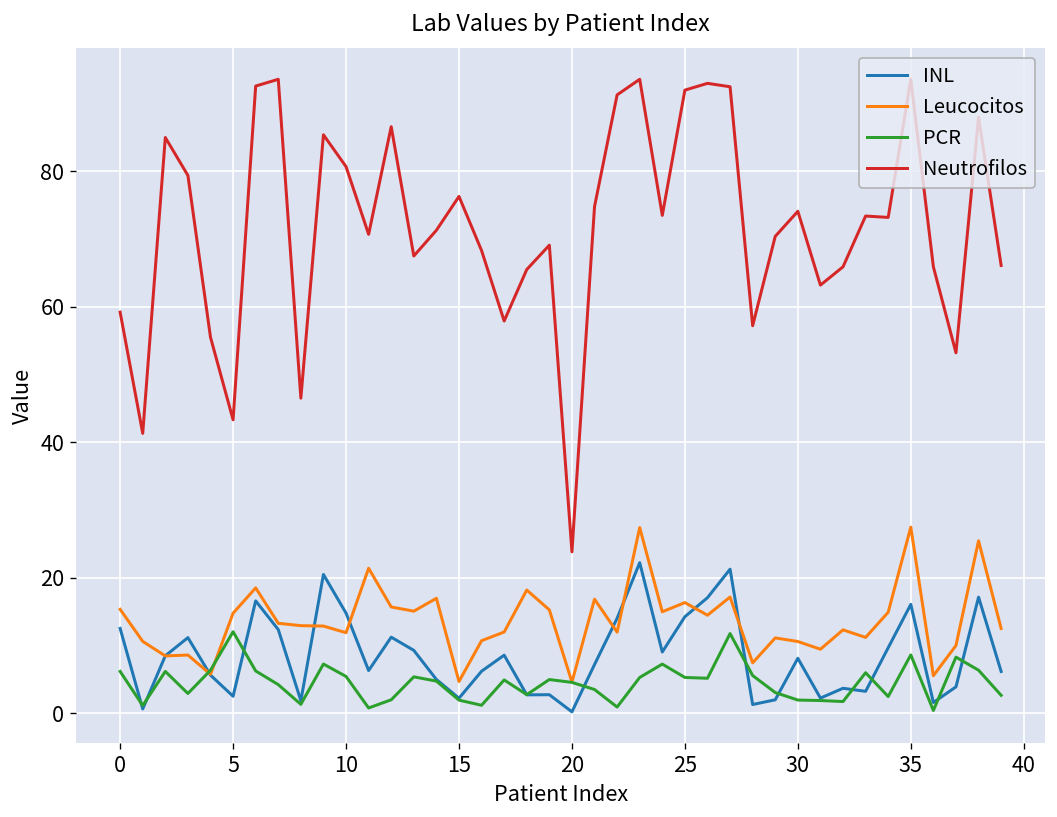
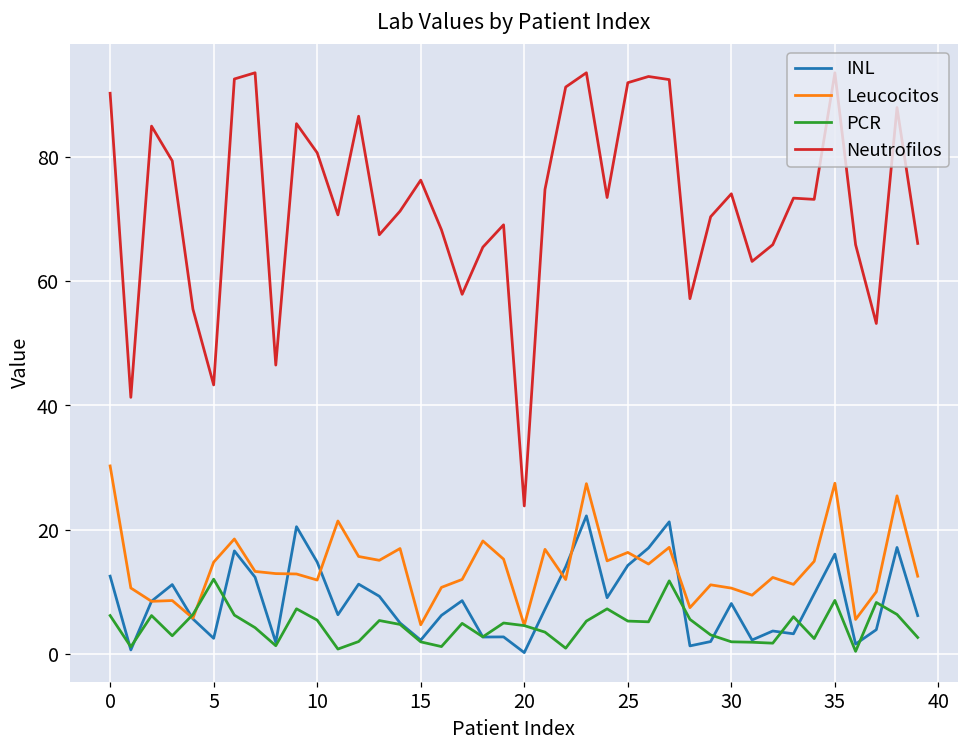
  {
    "INL": {
      "0": 12,
      "5": 2,
      "10": 15,
      "20": 0,
      "25": 14,
      "30": 8,
      "35": 16
    },
    "Leucocitos": {
-     "0": 15,
+     "0": 30,
      "5": 15,
      "10": 12,
      "15": 5,
      "25": 16,
      "30": 11,
      "35": 27
    },
    "PCR": {
      "0": 6,
      "5": 12,
      "10": 5,
      "25": 5,
      "30": 2,
      "35": 9
    },
    "Neutrofilos": {
-     "0": 59,
+     "0": 90,
      "5": 43,
      "10": 81,
      "15": 76,
      "20": 24,
      "25": 92,
      "30": 74
    }
  }
